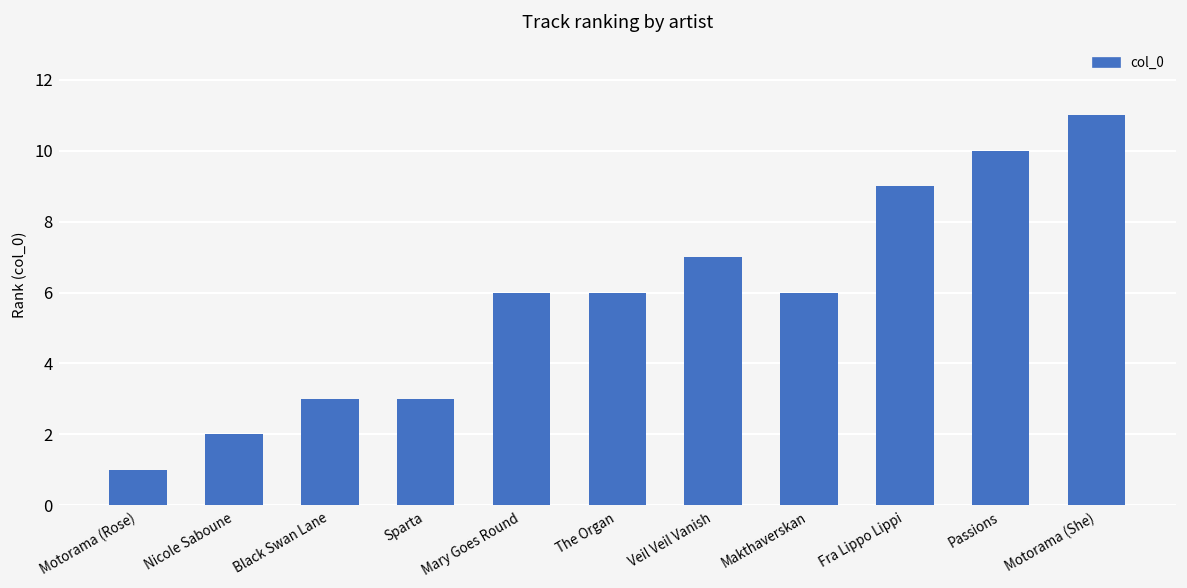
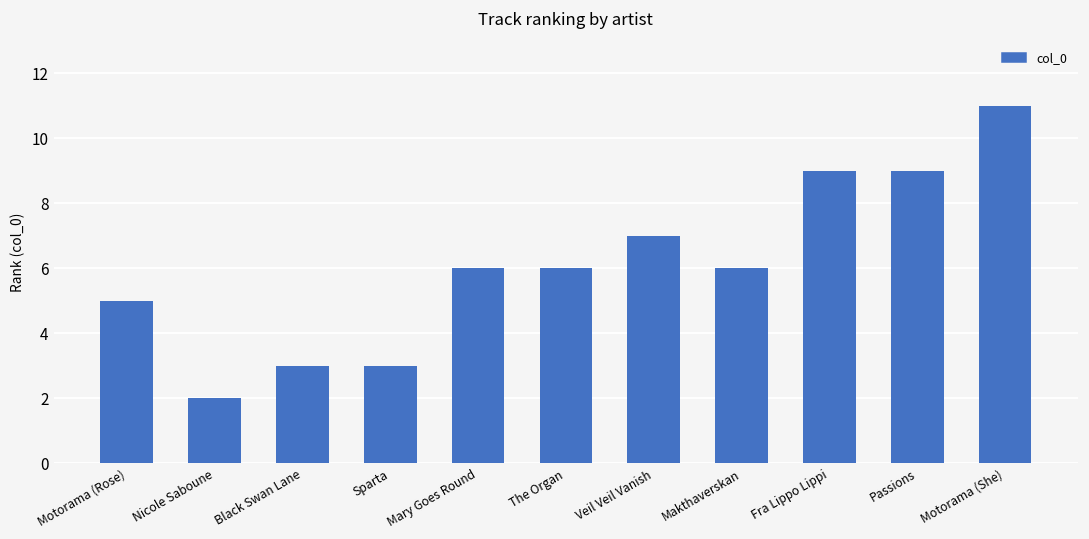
  {
-   "Motorama (Rose)": 1,
+   "Motorama (Rose)": 5,
    "Nicole Saboune": 2,
    "Black Swan Lane": 3,
    "Sparta": 3,
    "Mary Goes Round": 6,
    "The Organ": 6,
    "Veil Veil Vanish": 7,
    "Makthaverskan": 6,
    "Fra Lippo Lippi": 9,
-   "Passions": 10,
+   "Passions": 9,
    "Motorama (She)": 11
  }
